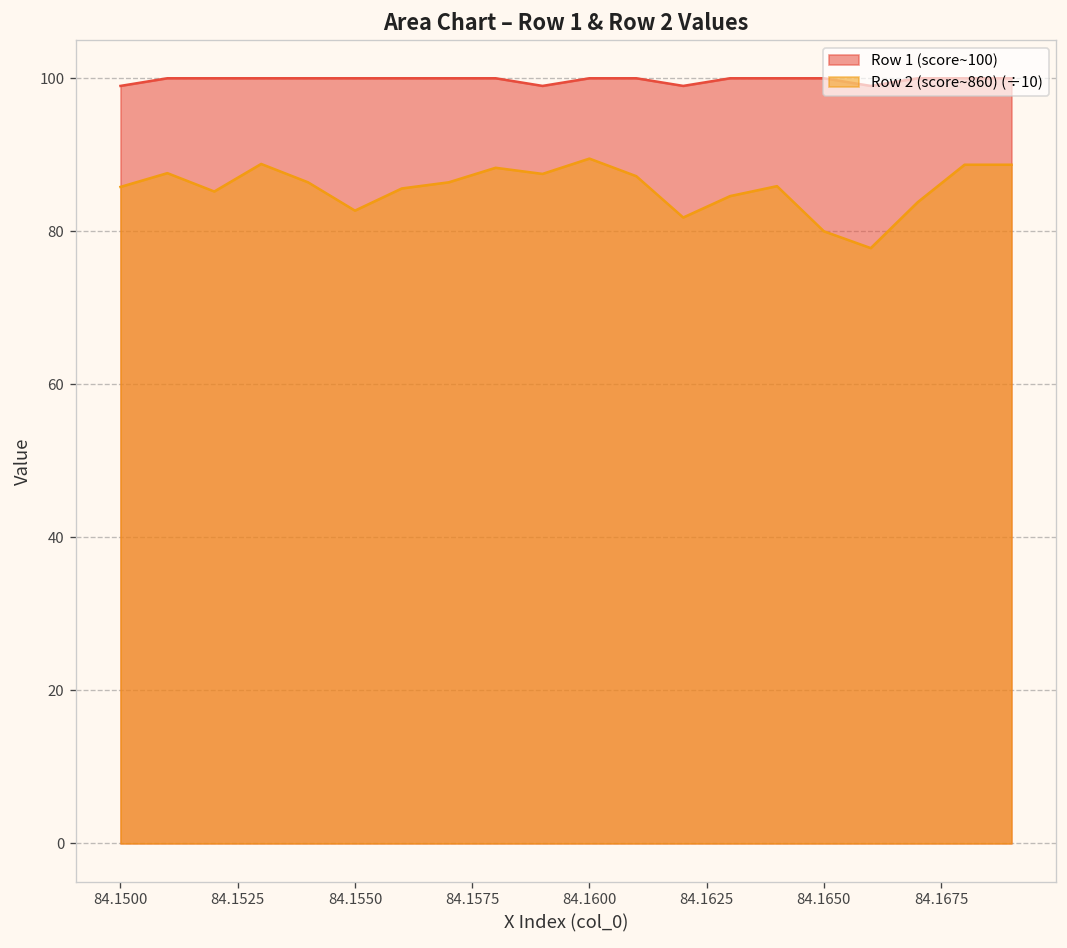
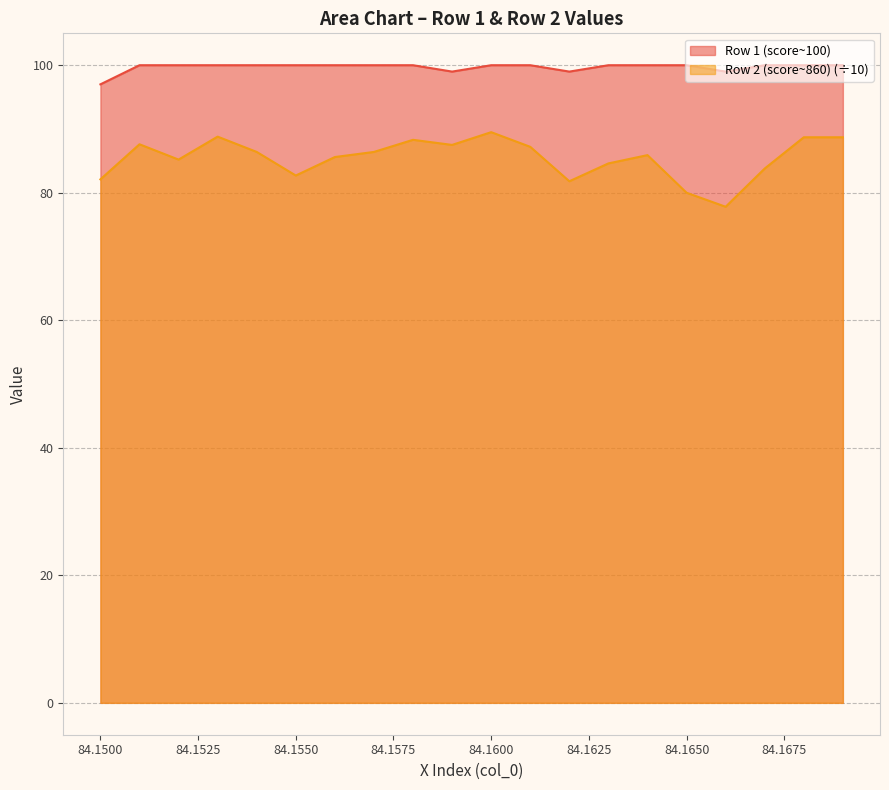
  {
    "Row 1 (score~100)": {
-     "84.1500": 99,
+     "84.1500": 97,
      "84.1550": 100,
      "84.1600": 100
    },
    "Row 2 (score~860) (÷10)": {
-     "84.1500": 86,
+     "84.1500": 82,
      "84.1550": 83,
      "84.1600": 90,
      "84.1650": 80
    }
  }
